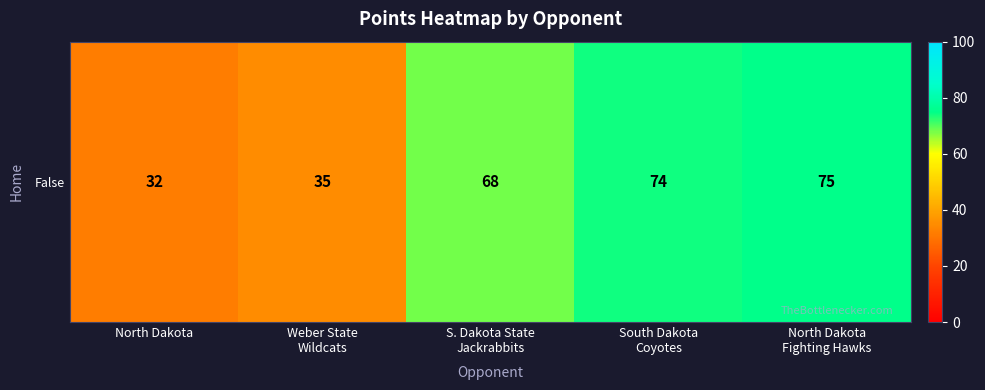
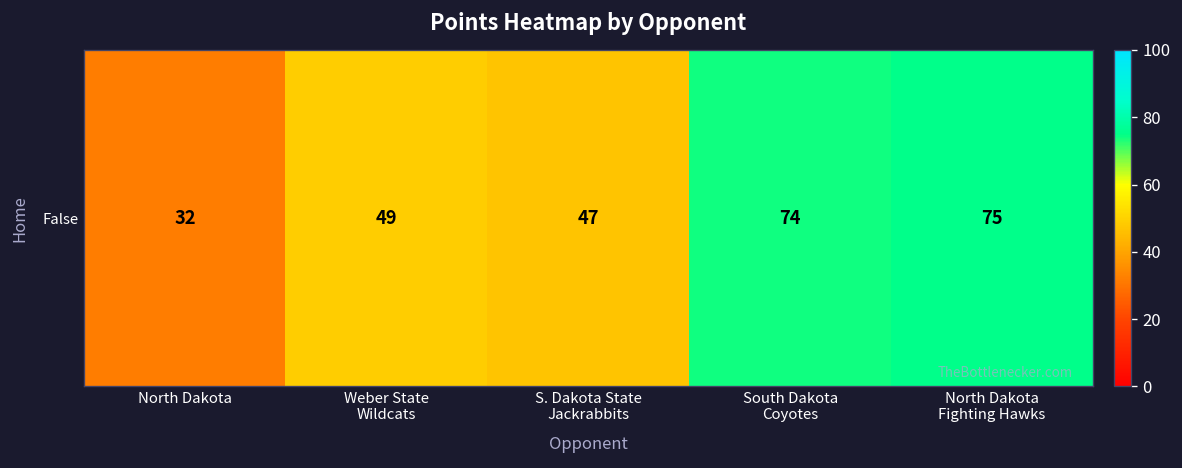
  {
    "False": {
      "North Dakota": 32,
-     "Weber State Wildcats": 35,
-     "S. Dakota State Jackrabbits": 68,
+     "Weber State Wildcats": 49,
+     "S. Dakota State Jackrabbits": 47,
      "South Dakota Coyotes": 74
    }
  }
